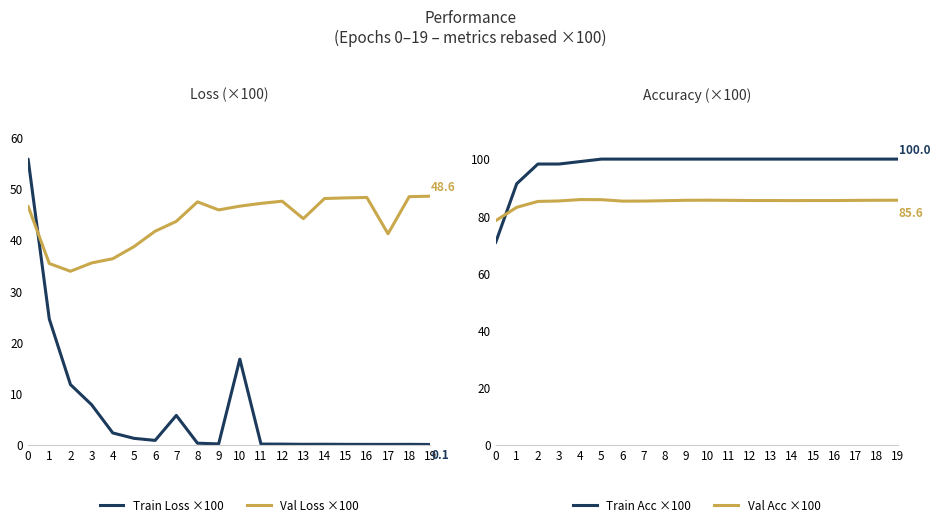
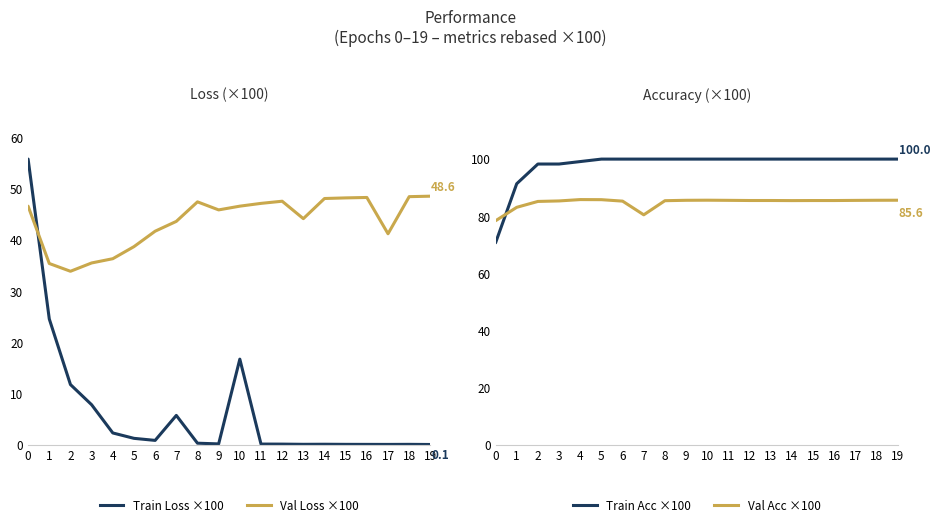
  {
    "Loss (×100)": {
      "Train Loss ×100": {
        "19": 0.1
      },
      "Val Loss ×100": {
        "19": 48.6
      }
    },
    "Accuracy (×100)": {
      "Train Acc ×100": {
        "19": 100.0
      },
      "Val Acc ×100": {
        "0": 78,
        "1": 83,
        "2": 85,
        "3": 85,
        "4": 86,
        "5": 86,
        "6": 85,
-       "7": 85,
+       "7": 81,
        "8": 85,
        "9": 86,
        "10": 86,
        "11": 86,
        "12": 86,
        "13": 86,
        "14": 85,
        "15": 86,
        "16": 86,
        "17": 86
      }
    }
  }
